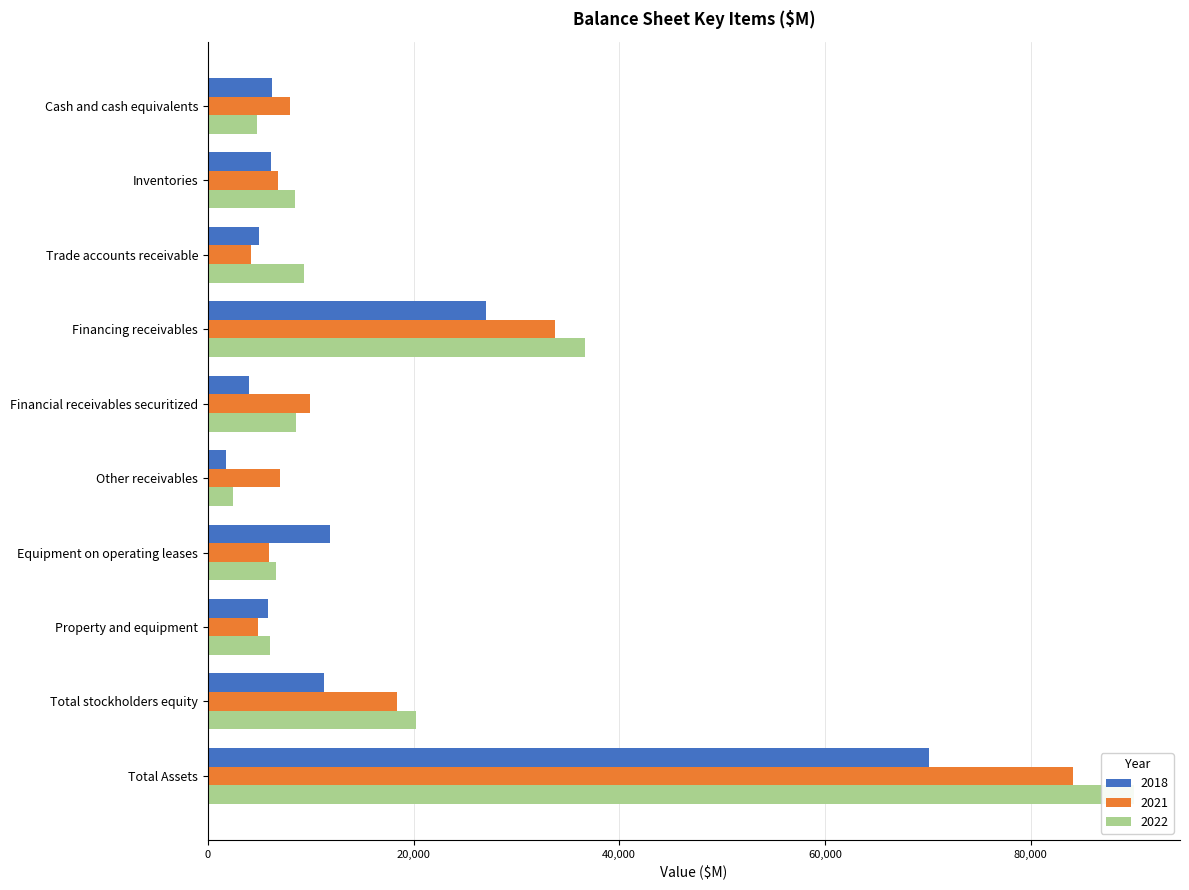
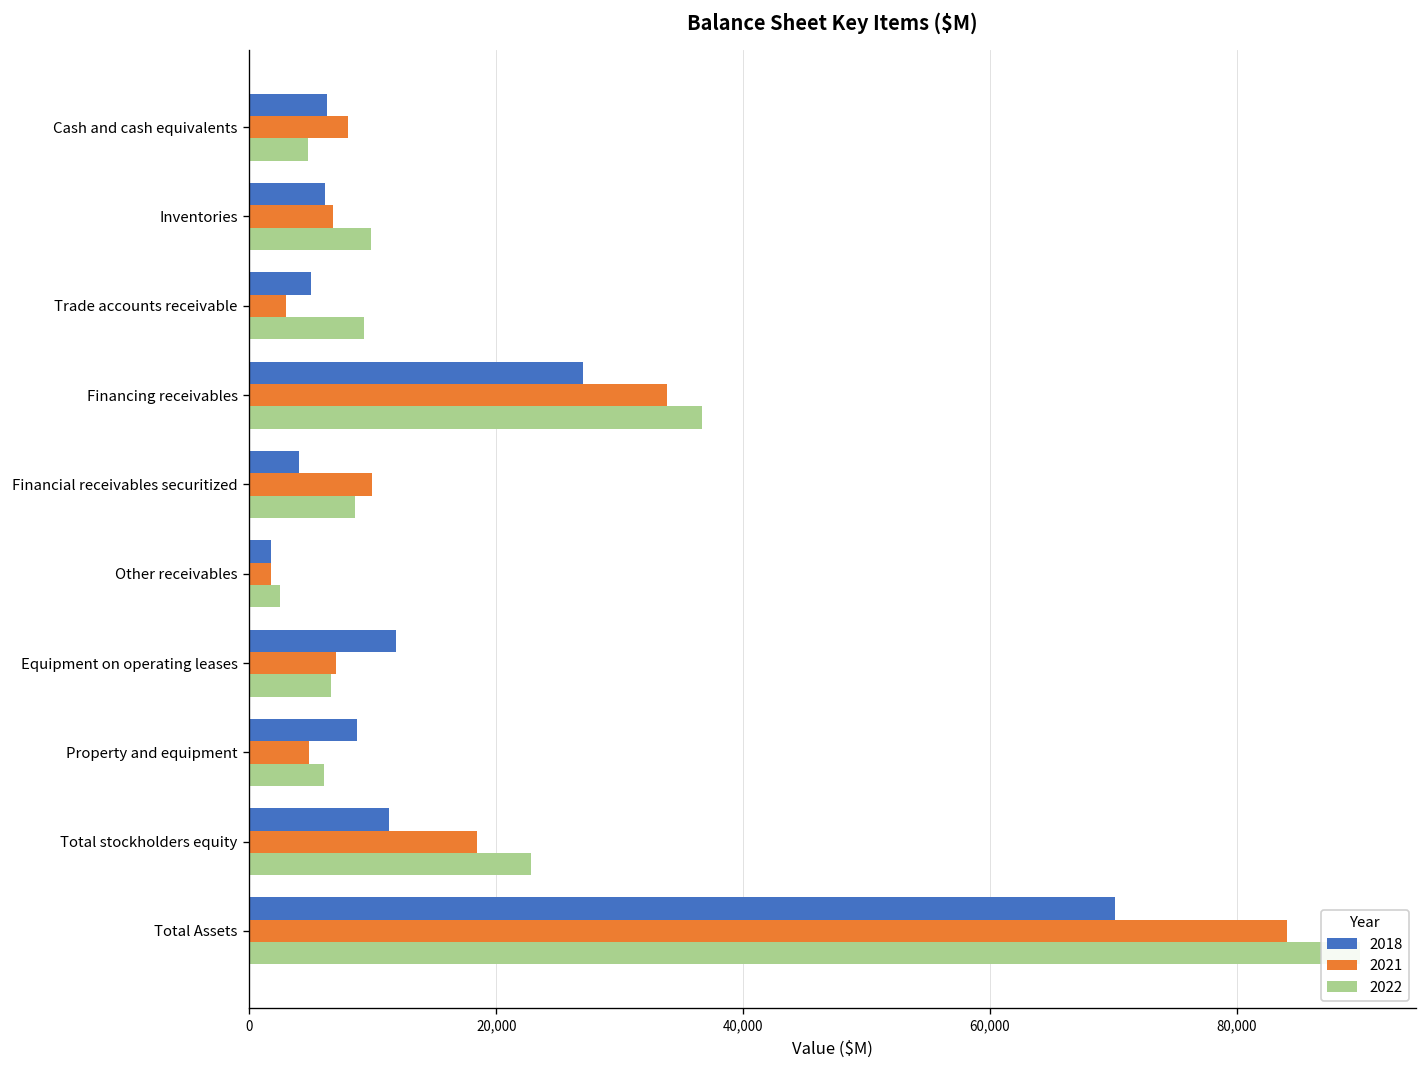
  {
    "2018": {
      "Cash and cash equivalents": "6,300",
      "Inventories": "6,100",
      "Trade accounts receivable": "5,000",
      "Financing receivables": "27,100",
      "Financial receivables securitized": "4,000",
      "Other receivables": "1,700",
      "Equipment on operating leases": "11,900",
-     "Property and equipment": "5,900",
+     "Property and equipment": "8,700",
      "Total stockholders equity": "11,300",
      "Total Assets": "70,100"
    },
    "2021": {
      "Cash and cash equivalents": "8,000",
      "Inventories": "6,800",
-     "Trade accounts receivable": "4,200",
+     "Trade accounts receivable": "3,000",
      "Financing receivables": "33,800",
      "Financial receivables securitized": "10,000",
-     "Other receivables": "7,000",
-     "Equipment on operating leases": "5,900",
+     "Other receivables": "1,800",
+     "Equipment on operating leases": "7,000",
      "Property and equipment": "4,800",
      "Total stockholders equity": "18,400",
      "Total Assets": "84,100"
    },
    "2022": {
      "Cash and cash equivalents": "4,800",
-     "Inventories": "8,500",
+     "Inventories": "9,900",
      "Trade accounts receivable": "9,300",
      "Financing receivables": "36,600",
      "Financial receivables securitized": "8,600",
      "Other receivables": "2,500",
      "Equipment on operating leases": "6,600",
      "Property and equipment": "6,100",
-     "Total stockholders equity": "20,300"
+     "Total stockholders equity": "22,800"
    }
  }
